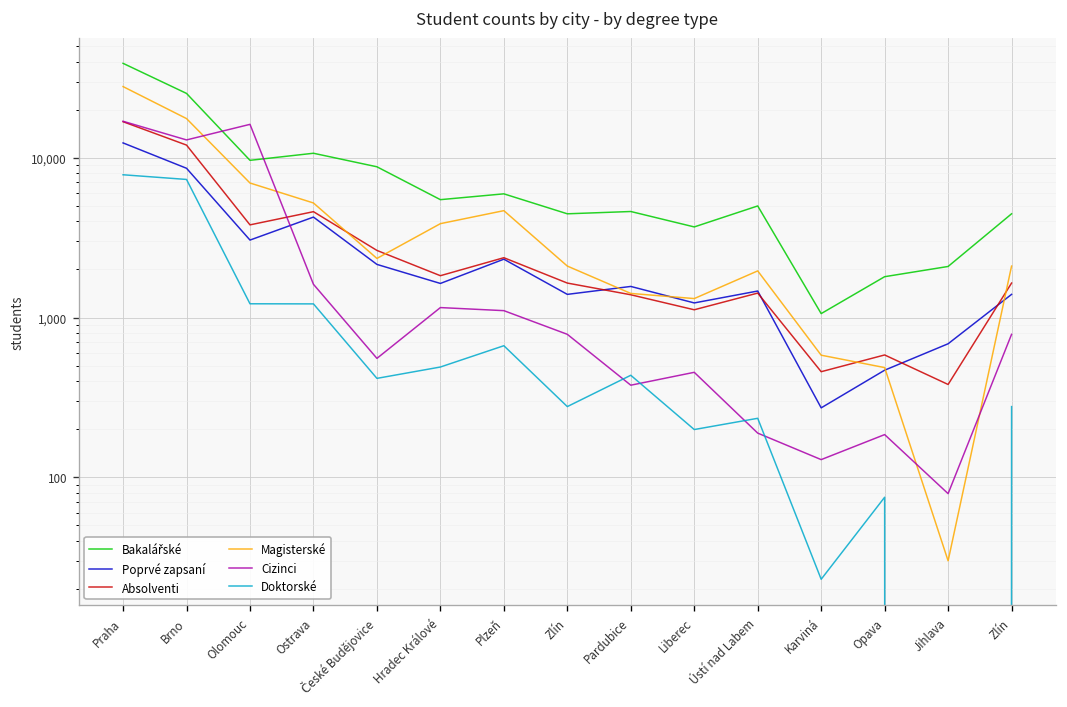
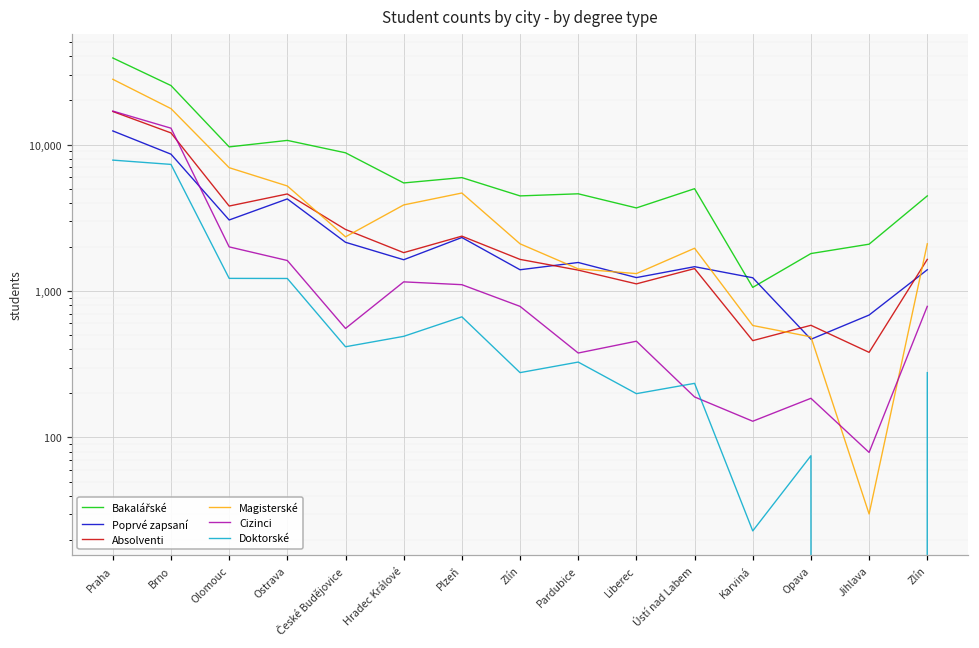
  {
    "Bakalářské": {
      "Praha": "39,000",
      "Brno": "25,000",
      "Olomouc": "10,000",
      "Ostrava": "11,000",
      "České Budějovice": "9,000",
      "Hradec Králové": "5,500",
      "Plzeň": "6,000",
      "Pardubice": "4,600",
      "Liberec": "3,700",
      "Ústí nad Labem": "5,000",
      "Karviná": "1,100",
      "Opava": "1,800",
      "Jihlava": "2,100"
    },
    "Poprvé zapsaní": {
      "Praha": "12,000",
      "Brno": "9,000",
      "Olomouc": "3,100",
      "Ostrava": "4,300",
      "České Budějovice": "2,200",
      "Hradec Králové": "1,600",
      "Pardubice": "1,600",
      "Liberec": "1,200",
-     "Karviná": "270",
+     "Karviná": "1,200",
      "Jihlava": "700"
    },
    "Absolventi": {
      "Brno": "12,000",
      "Olomouc": "3,800",
      "Ostrava": "4,600",
      "České Budějovice": "2,600",
      "Hradec Králové": "1,800",
      "Liberec": "1,100",
      "Karviná": "460",
      "Opava": "600",
      "Jihlava": "380"
    },
    "Magisterské": {
      "Praha": "28,000",
      "Brno": "18,000",
      "Olomouc": "7,000",
      "Ostrava": "5,200",
      "České Budějovice": "2,300",
      "Hradec Králové": "3,900",
      "Plzeň": "4,700",
      "Liberec": "1,300",
      "Ústí nad Labem": "2,000",
      "Karviná": "600",
      "Jihlava": "30"
    },
    "Cizinci": {
      "Brno": "13,000",
-     "Olomouc": "16,000",
+     "Olomouc": "2,000",
      "Ostrava": "1,600",
      "České Budějovice": "560",
      "Hradec Králové": "1,200",
      "Plzeň": "1,100",
      "Pardubice": "380",
      "Liberec": "450",
      "Ústí nad Labem": "190",
      "Karviná": "130",
      "Opava": "190",
      "Jihlava": "80"
    },
    "Doktorské": {
      "Praha": "8,000",
      "Brno": "7,000",
      "Olomouc": "1,200",
      "Ostrava": "1,200",
      "České Budějovice": "420",
      "Hradec Králové": "490",
      "Plzeň": "700",
-     "Pardubice": "440",
+     "Pardubice": "330",
      "Liberec": "200",
      "Ústí nad Labem": "230",
      "Karviná": "23",
      "Opava": "80"
    }
  }
